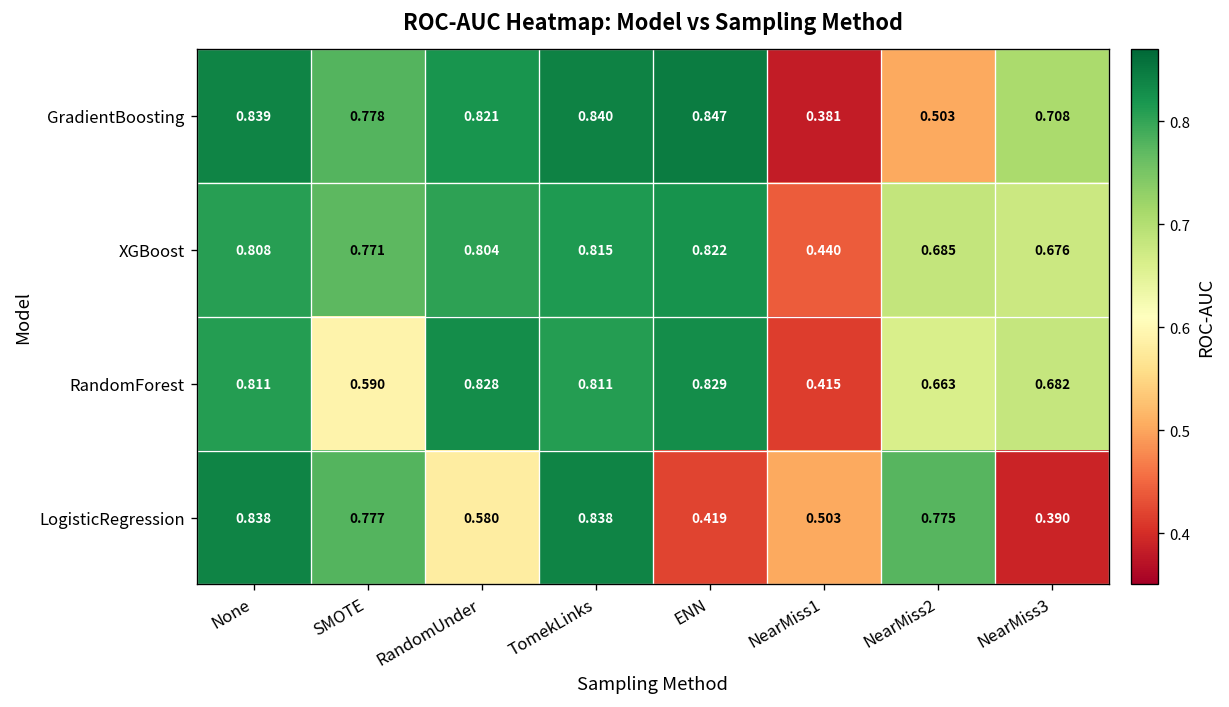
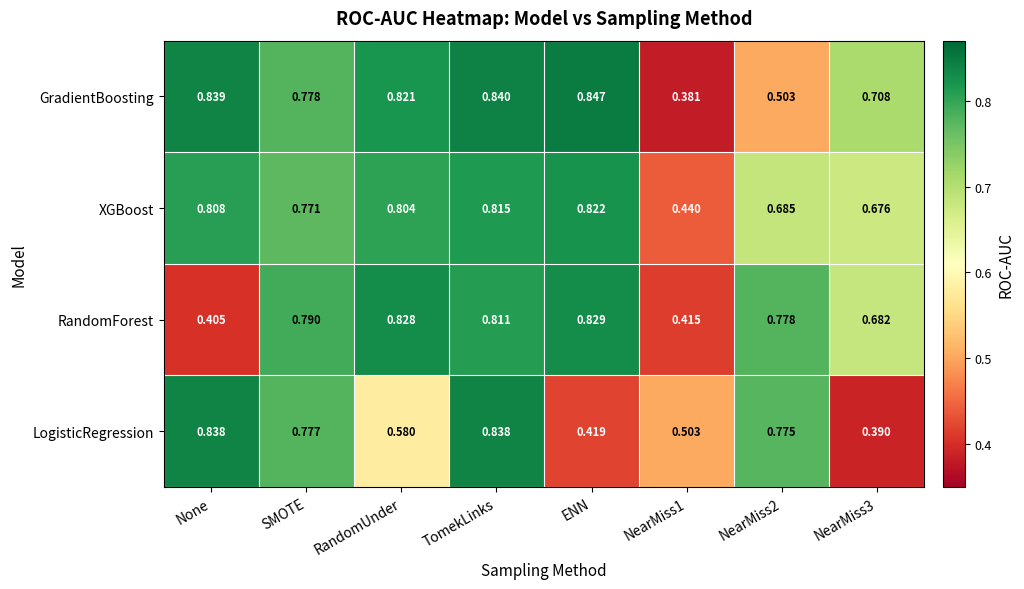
  {
    "GradientBoosting": {
      "None": 0.839,
      "SMOTE": 0.778,
      "RandomUnder": 0.821,
      "TomekLinks": 0.840,
      "ENN": 0.847,
      "NearMiss1": 0.381,
      "NearMiss2": 0.503,
      "NearMiss3": 0.708
    },
    "XGBoost": {
      "None": 0.808,
      "SMOTE": 0.771,
      "RandomUnder": 0.804,
      "TomekLinks": 0.815,
      "ENN": 0.822,
      "NearMiss1": 0.440,
      "NearMiss2": 0.685,
      "NearMiss3": 0.676
    },
    "RandomForest": {
-     "None": 0.811,
-     "SMOTE": 0.590,
+     "None": 0.405,
+     "SMOTE": 0.790,
      "RandomUnder": 0.828,
      "TomekLinks": 0.811,
      "ENN": 0.829,
      "NearMiss1": 0.415,
-     "NearMiss2": 0.663,
+     "NearMiss2": 0.778,
      "NearMiss3": 0.682
    },
    "LogisticRegression": {
      "None": 0.838,
      "SMOTE": 0.777,
      "RandomUnder": 0.580,
      "TomekLinks": 0.838,
      "ENN": 0.419,
      "NearMiss1": 0.503,
      "NearMiss2": 0.775,
      "NearMiss3": 0.390
    }
  }
